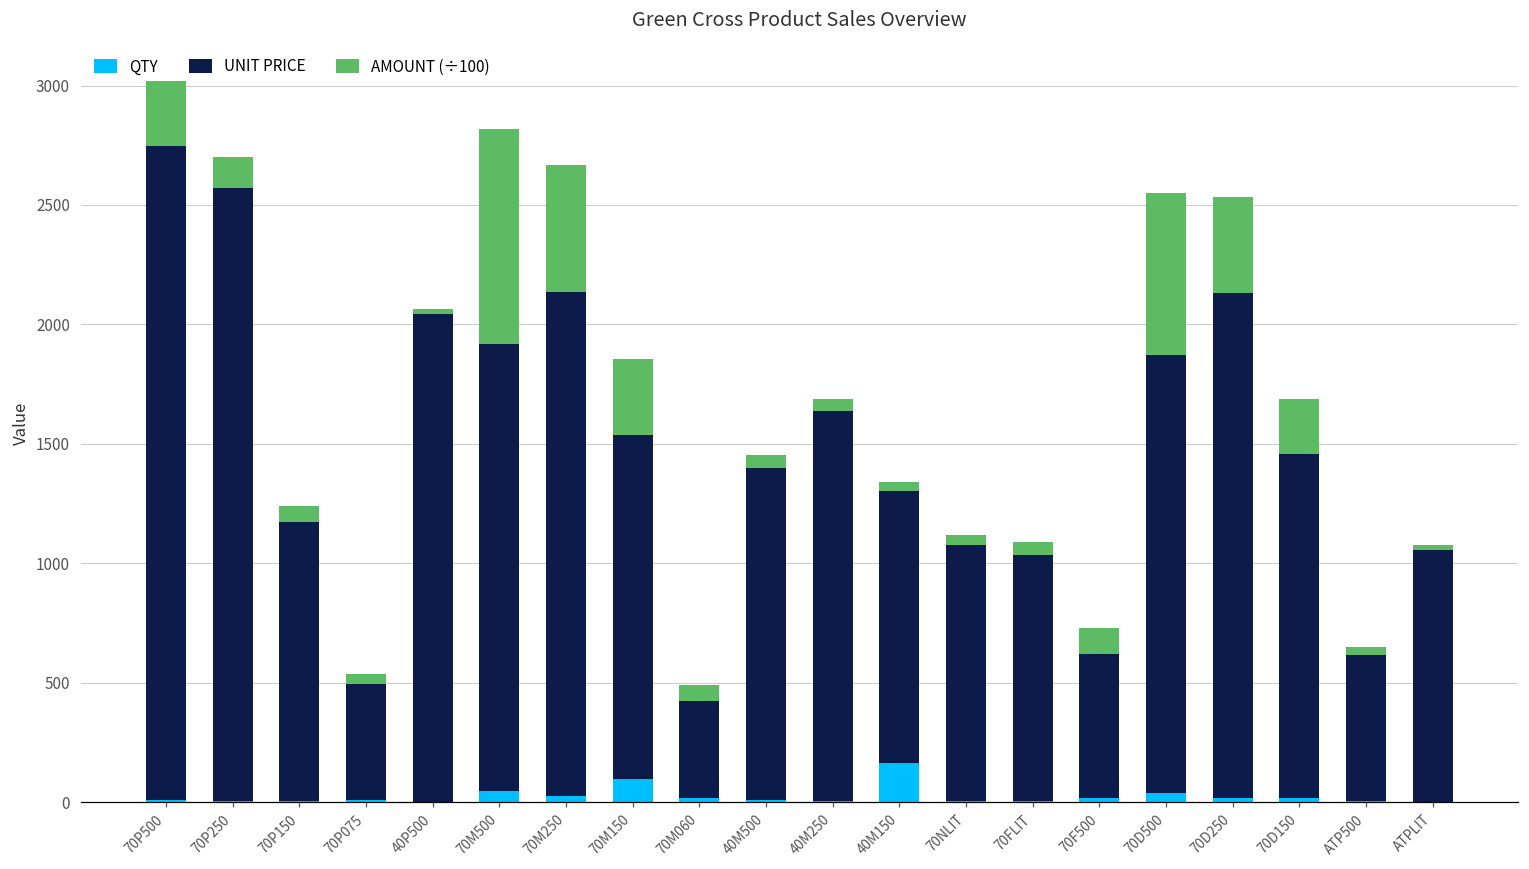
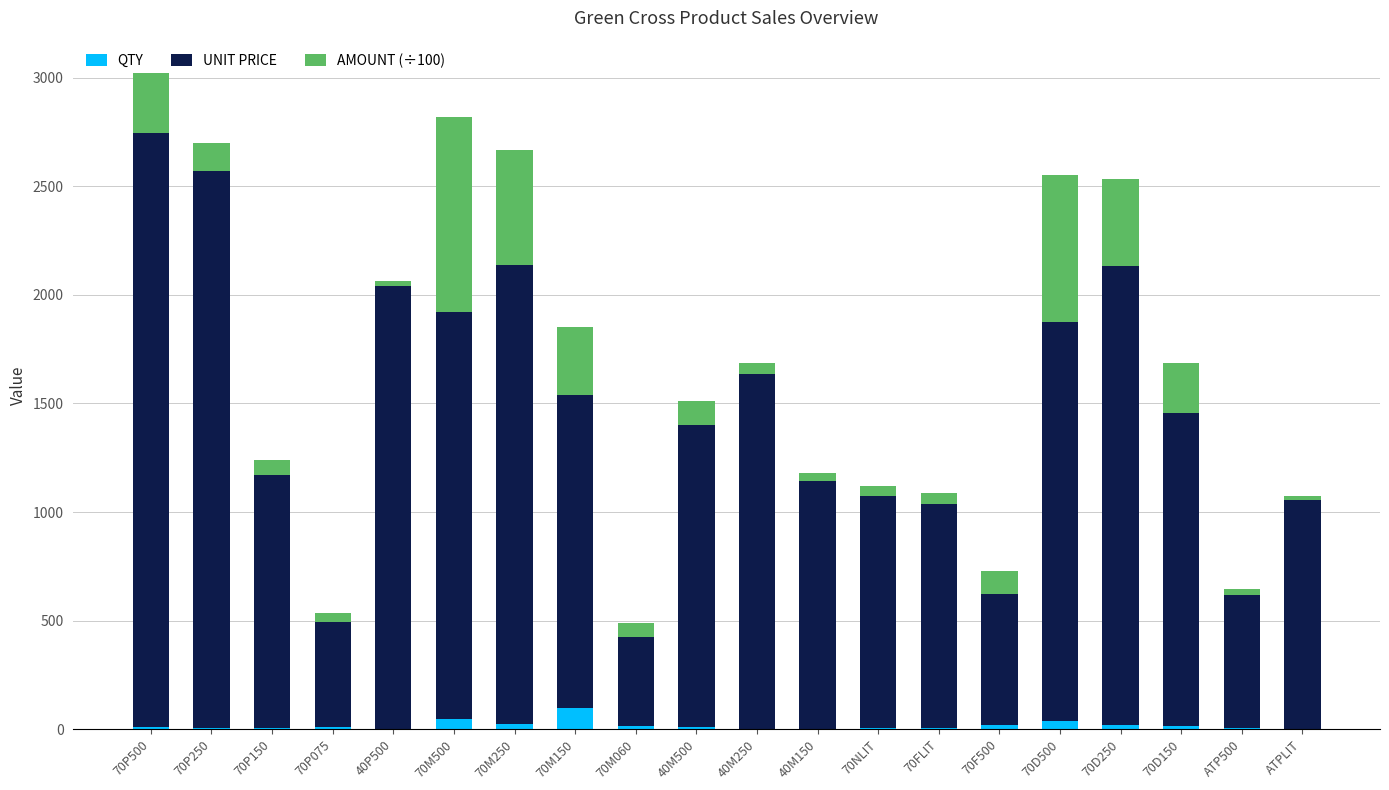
  {
    "QTY": {
      "70M500": 50,
      "70M250": 30,
      "70M150": 100,
      "70M060": 20,
-     "40M150": 160,
+     "40M150": 0,
      "70F500": 20,
      "70D500": 40,
      "70D250": 20,
      "70D150": 20
    },
    "UNIT PRICE": {
      "70P500": 2740,
      "70P250": 2570,
      "70P150": 1170,
      "70P075": 490,
      "40P500": 2040,
      "70M500": 1870,
      "70M250": 2110,
      "70M150": 1440,
      "70M060": 410,
      "40M500": 1390,
      "40M250": 1630,
      "40M150": 1140,
      "70NLIT": 1070,
      "70FLIT": 1030,
      "70F500": 600,
      "70D500": 1840,
      "70D250": 2110,
      "70D150": 1440,
      "ATP500": 610,
      "ATPLIT": 1050
    },
    "AMOUNT (÷100)": {
      "70P500": 270,
      "70P250": 130,
      "70P150": 70,
      "70P075": 40,
      "40P500": 20,
      "70M500": 900,
      "70M250": 530,
      "70M150": 320,
      "70M060": 70,
-     "40M500": 50,
+     "40M500": 110,
      "40M250": 50,
      "40M150": 30,
      "70NLIT": 40,
      "70FLIT": 50,
      "70F500": 110,
      "70D500": 680,
      "70D250": 400,
      "70D150": 230,
      "ATP500": 30,
      "ATPLIT": 20
    }
  }
